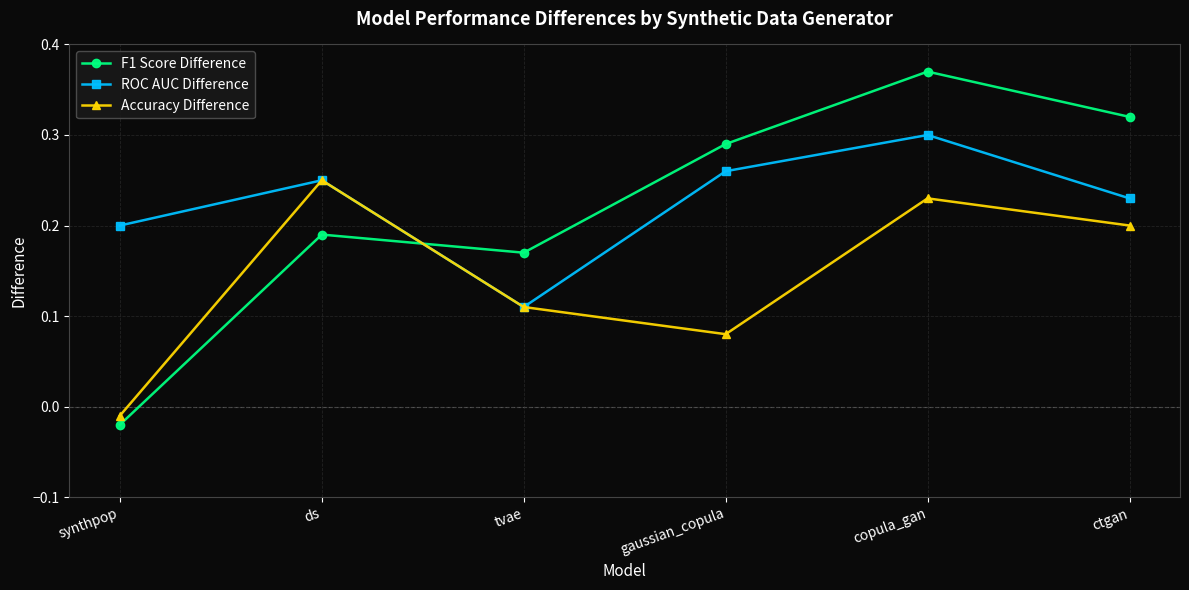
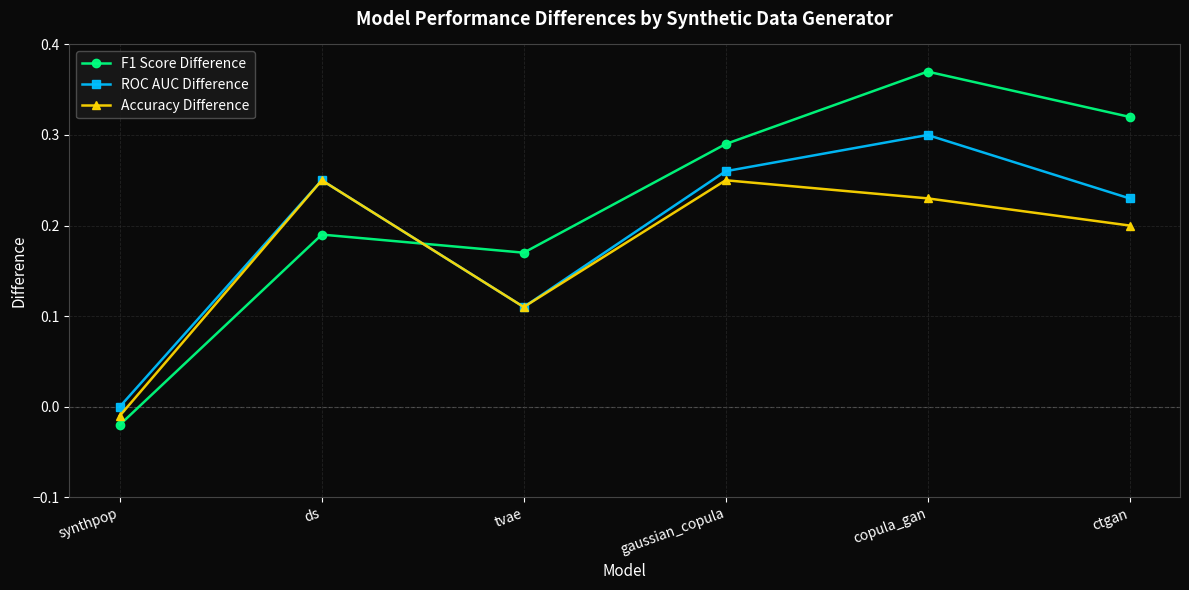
  {
    "F1 Score Difference": {
      "synthpop": -0.02,
      "ds": 0.19,
      "tvae": 0.17,
      "gaussian_copula": 0.29,
      "copula_gan": 0.37,
      "ctgan": 0.32
    },
    "ROC AUC Difference": {
-     "synthpop": 0.2,
+     "synthpop": 0.0,
      "gaussian_copula": 0.26,
      "copula_gan": 0.3,
      "ctgan": 0.23
    },
    "Accuracy Difference": {
      "synthpop": -0.01,
-     "gaussian_copula": 0.08,
+     "gaussian_copula": 0.25,
      "copula_gan": 0.23,
      "ctgan": 0.20
    }
  }
